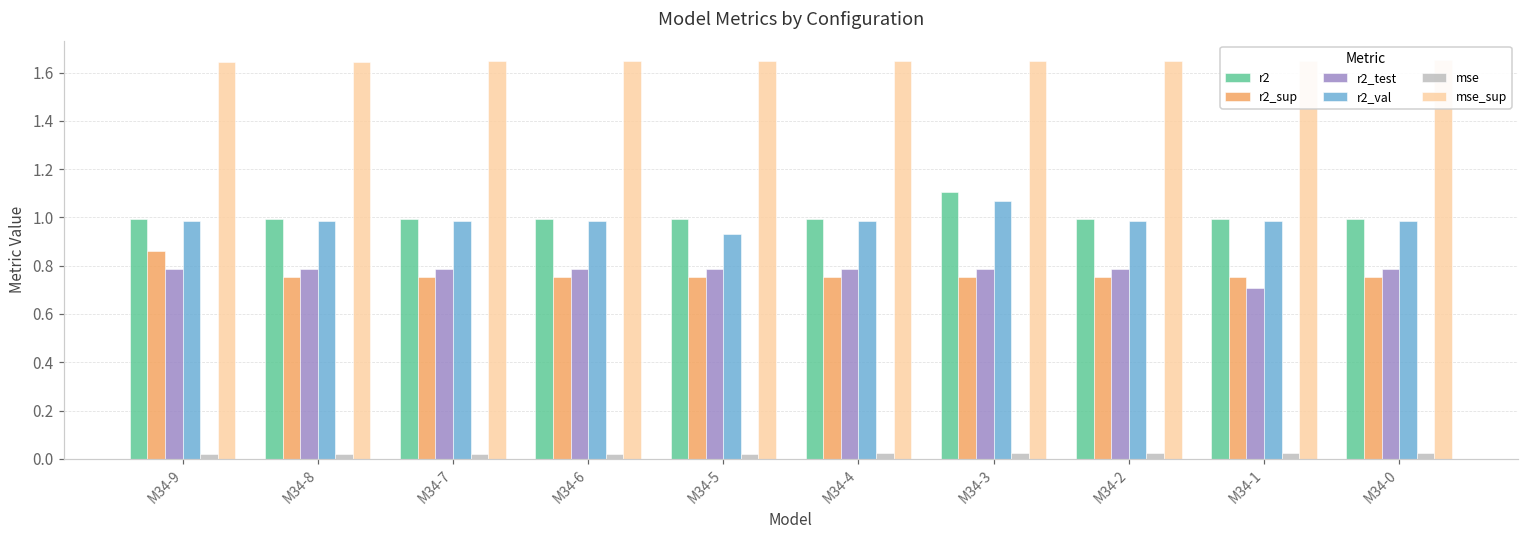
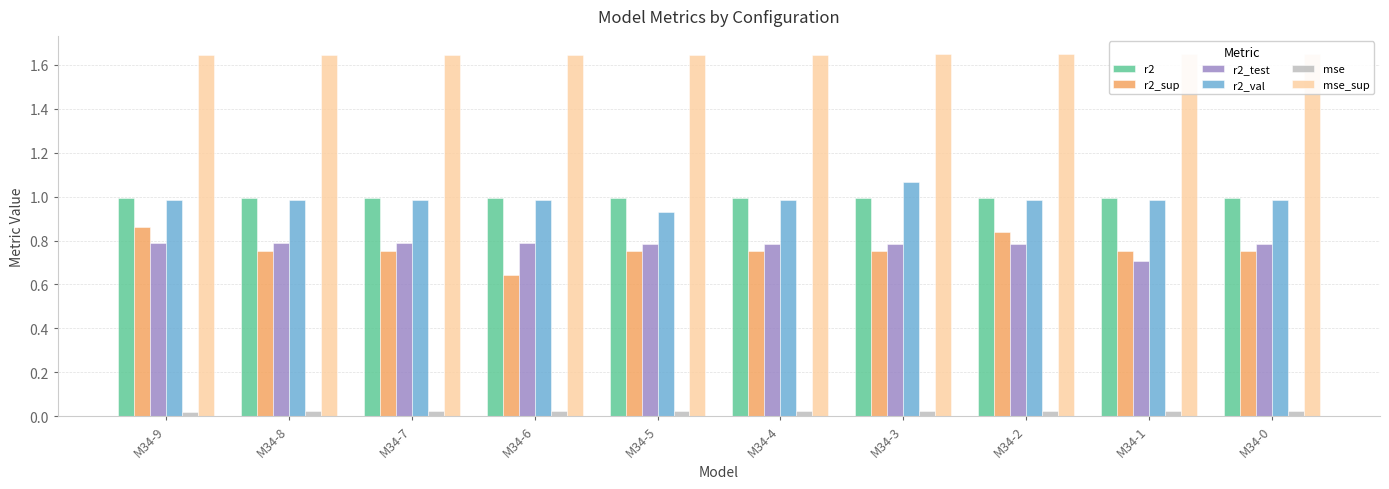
  {
    "r2": {
      "M34-9": 1.00,
      "M34-8": 0.99,
      "M34-7": 0.99,
      "M34-6": 0.99,
      "M34-5": 0.99,
      "M34-4": 0.99,
-     "M34-3": 1.10,
+     "M34-3": 0.99,
      "M34-2": 0.99,
      "M34-1": 0.99,
      "M34-0": 0.99
    },
    "r2_sup": {
      "M34-9": 0.86,
      "M34-8": 0.75,
      "M34-7": 0.75,
-     "M34-6": 0.75,
+     "M34-6": 0.64,
      "M34-5": 0.75,
      "M34-4": 0.75,
      "M34-3": 0.75,
-     "M34-2": 0.75,
+     "M34-2": 0.84,
      "M34-1": 0.75,
      "M34-0": 0.75
    },
    "r2_test": {
      "M34-9": 0.79,
      "M34-8": 0.79,
      "M34-7": 0.79,
      "M34-6": 0.79,
      "M34-5": 0.79,
      "M34-4": 0.79,
      "M34-3": 0.79,
      "M34-2": 0.79,
      "M34-1": 0.71,
      "M34-0": 0.78
    },
    "r2_val": {
      "M34-9": 0.99,
      "M34-8": 0.99,
      "M34-7": 0.99,
      "M34-6": 0.99,
      "M34-5": 0.93,
      "M34-4": 0.99,
      "M34-3": 1.07,
      "M34-2": 0.99,
      "M34-1": 0.99,
      "M34-0": 0.99
    },
    "mse": {
      "M34-9": 0.02,
      "M34-8": 0.02,
      "M34-7": 0.02,
      "M34-6": 0.02,
      "M34-5": 0.02,
      "M34-4": 0.02,
      "M34-3": 0.02,
      "M34-2": 0.02,
      "M34-1": 0.02,
      "M34-0": 0.02
    },
    "mse_sup": {
      "M34-9": 1.65,
      "M34-8": 1.65,
      "M34-7": 1.65,
      "M34-6": 1.65,
      "M34-5": 1.65,
      "M34-4": 1.65,
      "M34-3": 1.65,
      "M34-2": 1.65
    }
  }
